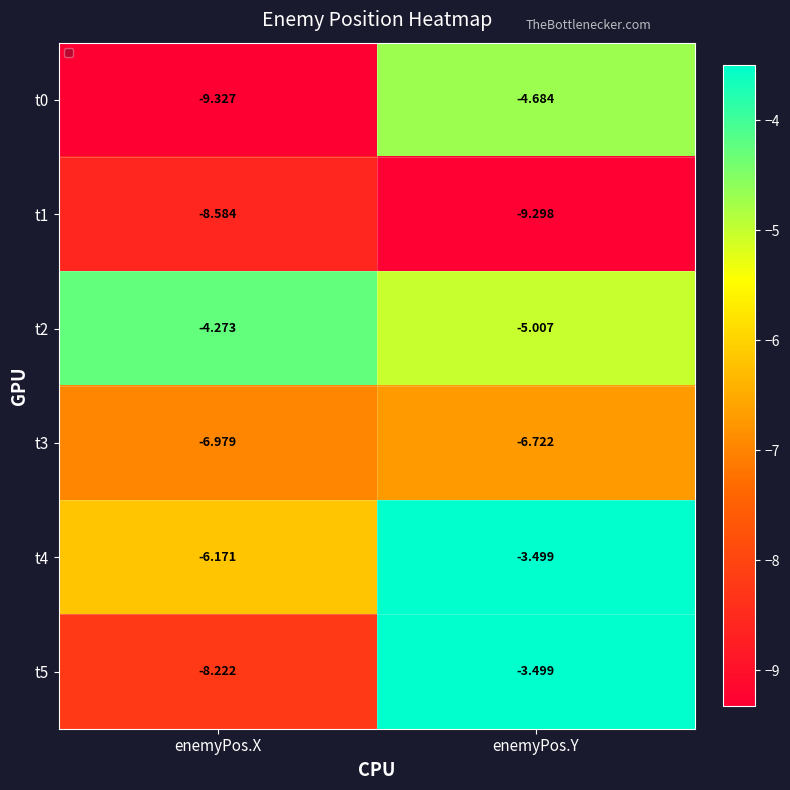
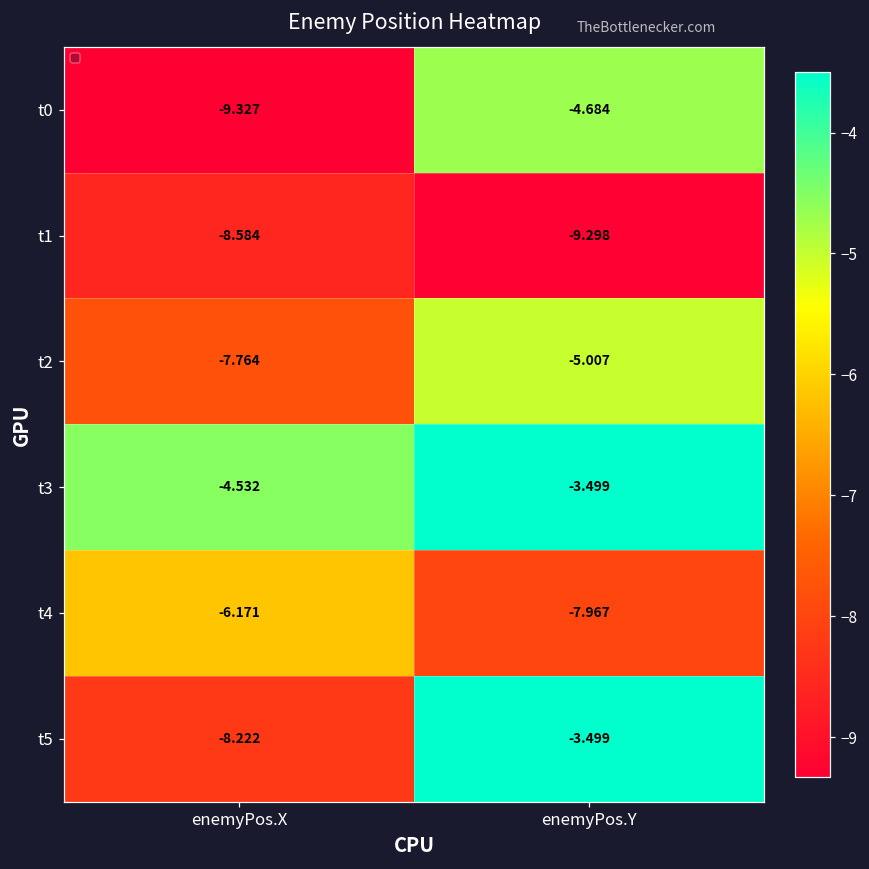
  {
    "t0": {
      "enemyPos.X": -9.327,
      "enemyPos.Y": -4.684
    },
    "t1": {
      "enemyPos.X": -8.584,
      "enemyPos.Y": -9.298
    },
    "t2": {
-     "enemyPos.X": -4.273,
+     "enemyPos.X": -7.764,
      "enemyPos.Y": -5.007
    },
    "t3": {
-     "enemyPos.X": -6.979,
-     "enemyPos.Y": -6.722
+     "enemyPos.X": -4.532,
+     "enemyPos.Y": -3.499
    },
    "t4": {
      "enemyPos.X": -6.171,
-     "enemyPos.Y": -3.499
+     "enemyPos.Y": -7.967
    },
    "t5": {
      "enemyPos.X": -8.222,
      "enemyPos.Y": -3.499
    }
  }
